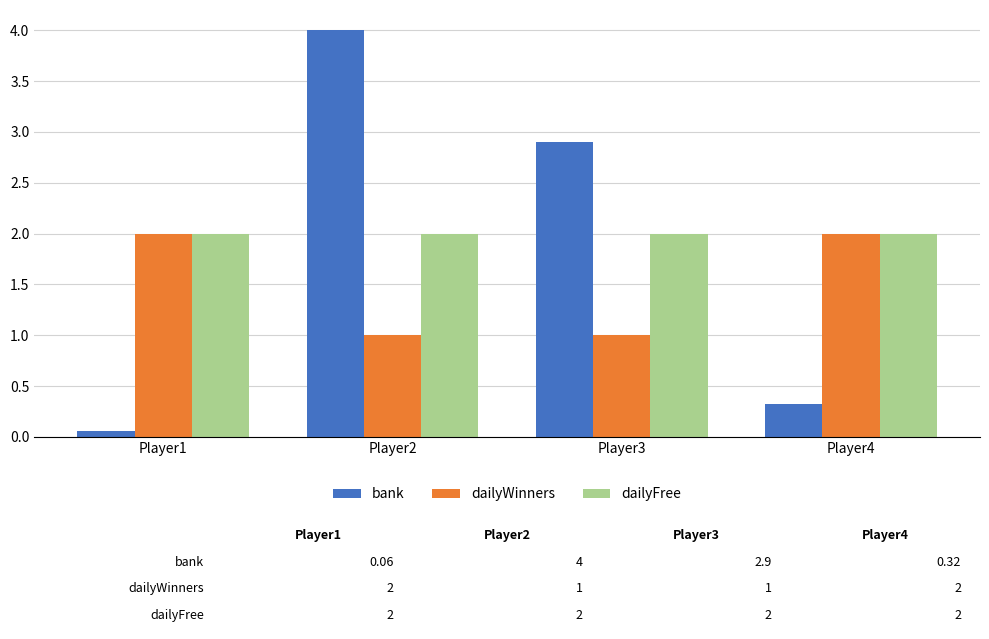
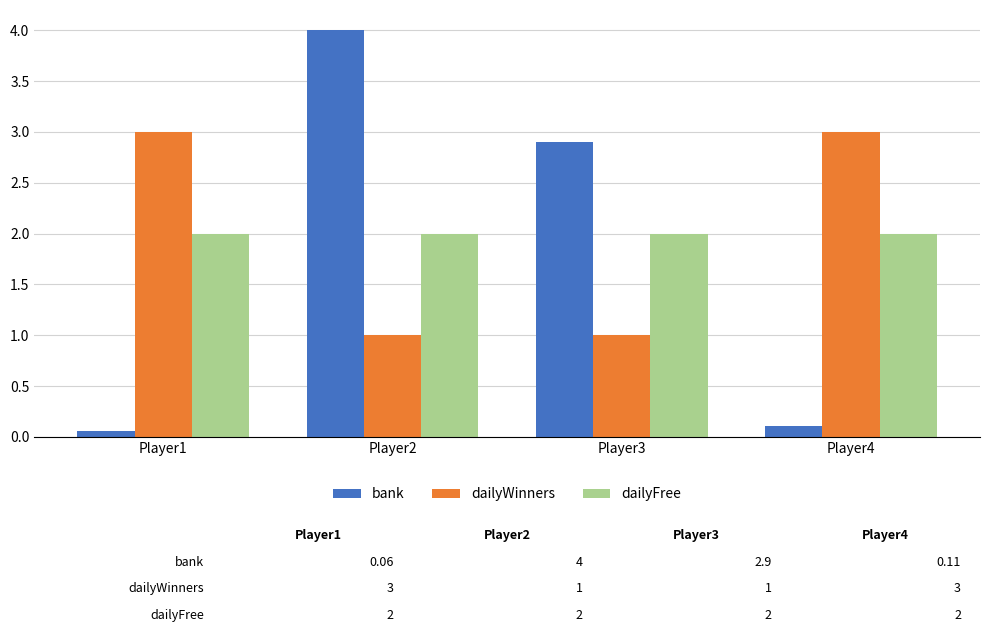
  {
    "bank": {
-     "Player4": 0.32
+     "Player4": 0.11
    },
    "dailyWinners": {
-     "Player1": 2,
-     "Player4": 2
+     "Player1": 3,
+     "Player4": 3
    },
    "dailyFree": {
      "Player1": 2.00,
      "Player2": 2.00,
      "Player3": 2.00,
      "Player4": 2.00
    }
  }
